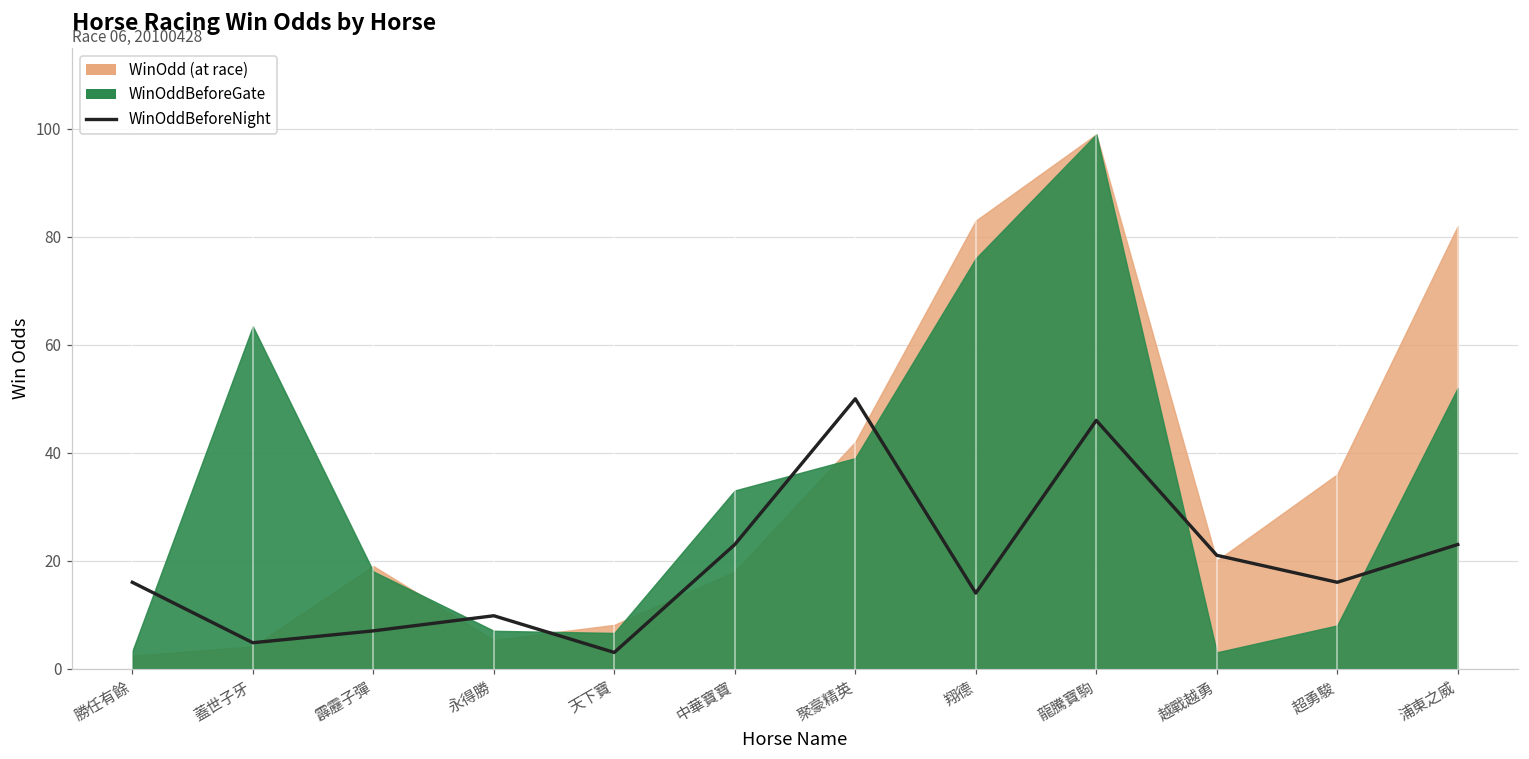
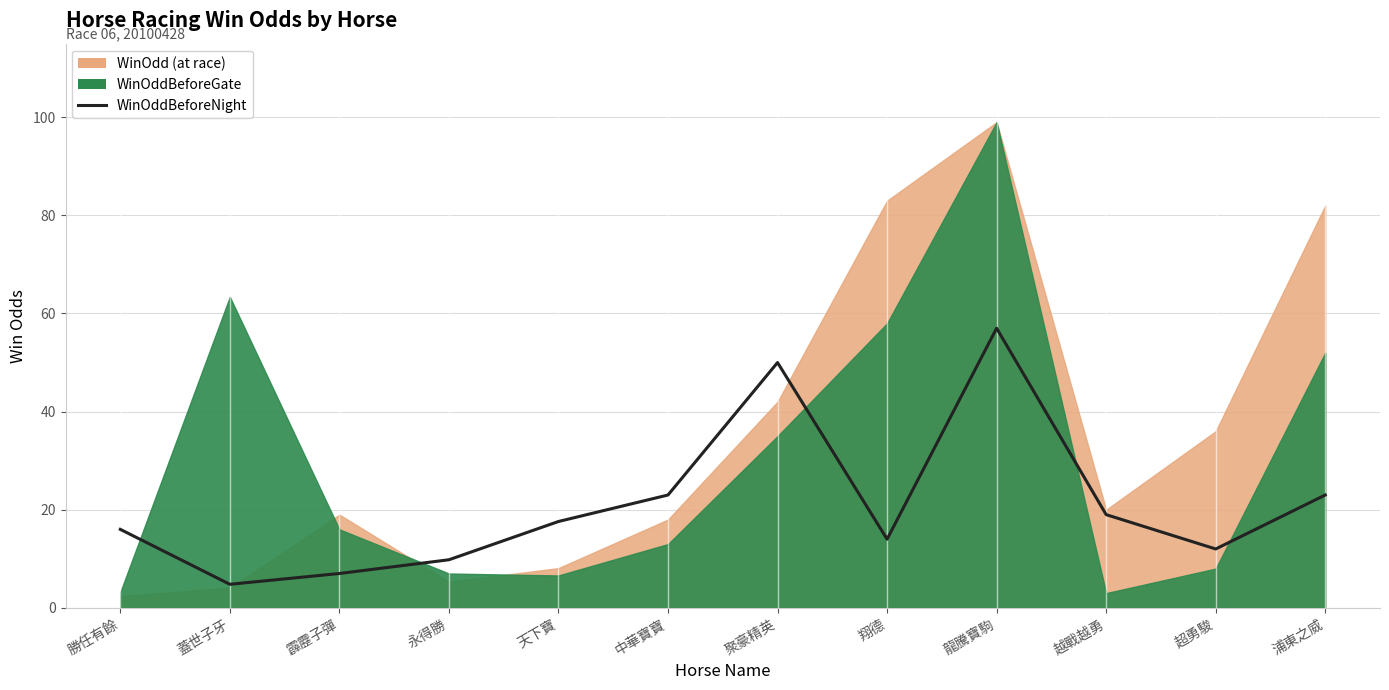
  {
    "WinOddBeforeNight": {
      "勝任有餘": 16,
      "蓋世子牙": 5,
      "霹靂子彈": 7,
      "永得勝": 10,
-     "天下寶": 3,
+     "天下寶": 18,
      "中華寶寶": 23,
      "聚豪精英": 50,
      "翔德": 14,
-     "龍騰寶駒": 46,
-     "越戰越勇": 21,
-     "超勇駿": 16,
+     "龍騰寶駒": 57,
+     "越戰越勇": 19,
+     "超勇駿": 12,
      "浦東之威": 23
    },
    "WinOddBeforeGate": {
      "勝任有餘": 3,
      "蓋世子牙": 63,
-     "霹靂子彈": 18,
+     "霹靂子彈": 16,
      "永得勝": 7,
      "天下寶": 7,
-     "中華寶寶": 33,
-     "聚豪精英": 39,
-     "翔德": 76,
+     "中華寶寶": 13,
+     "聚豪精英": 35,
+     "翔德": 58,
      "越戰越勇": 3,
      "超勇駿": 8,
      "浦東之威": 52
    }
  }
